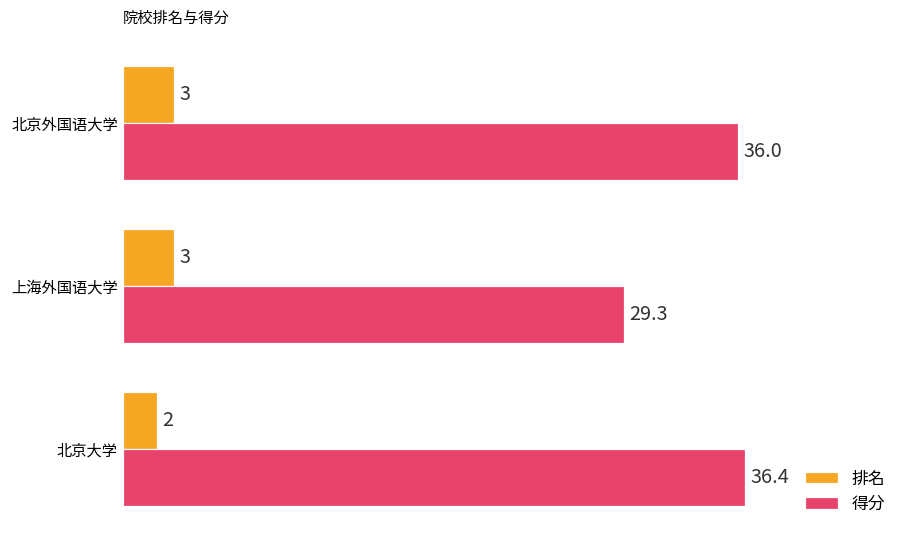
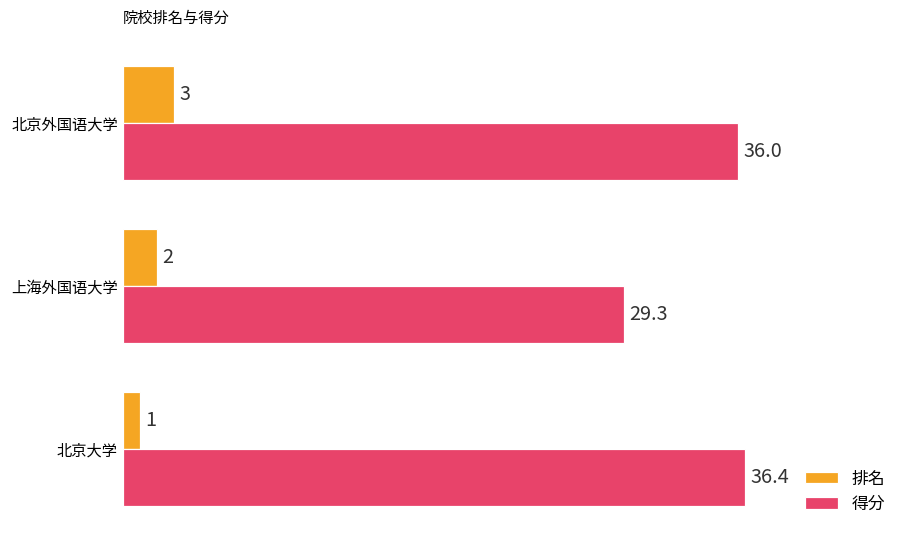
  {
    "排名": {
      "北京外国语大学": 3,
-     "上海外国语大学": 3,
-     "北京大学": 2
+     "上海外国语大学": 2,
+     "北京大学": 1
    },
    "得分": {
      "北京外国语大学": 36.0,
      "上海外国语大学": 29.3,
      "北京大学": 36.4
    }
  }
